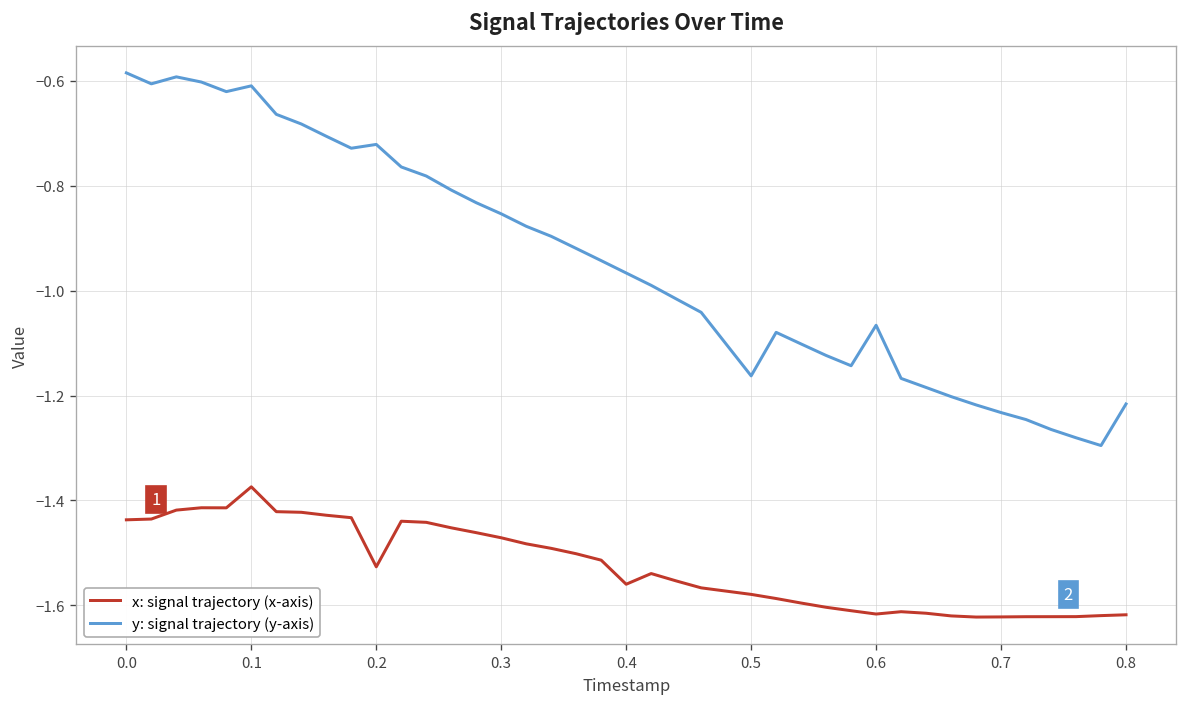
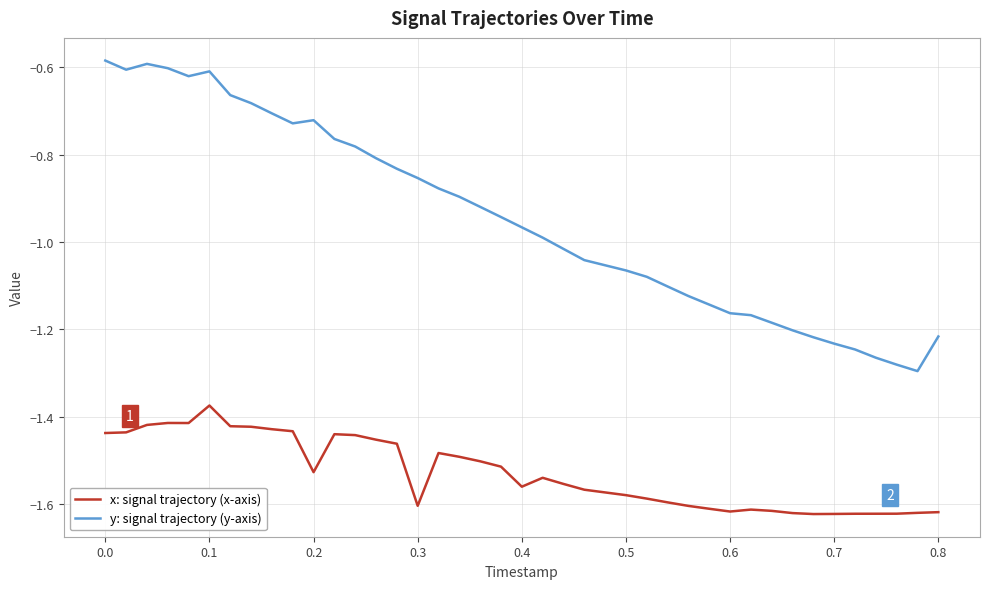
  {
    "x: signal trajectory (x-axis)": {
      "0.0": -1.44,
      "0.1": -1.37,
      "0.2": -1.53,
-     "0.3": -1.47,
+     "0.3": -1.60,
      "0.4": -1.56,
      "0.5": -1.58,
      "0.6": -1.62,
      "0.7": -1.62,
      "0.8": -1.62
    },
    "y: signal trajectory (y-axis)": {
      "0.0": -0.58,
      "0.1": -0.61,
      "0.2": -0.72,
      "0.3": -0.85,
      "0.4": -0.97,
-     "0.5": -1.16,
-     "0.6": -1.07,
+     "0.5": -1.06,
+     "0.6": -1.16,
      "0.7": -1.23,
      "0.8": -1.22
    }
  }
